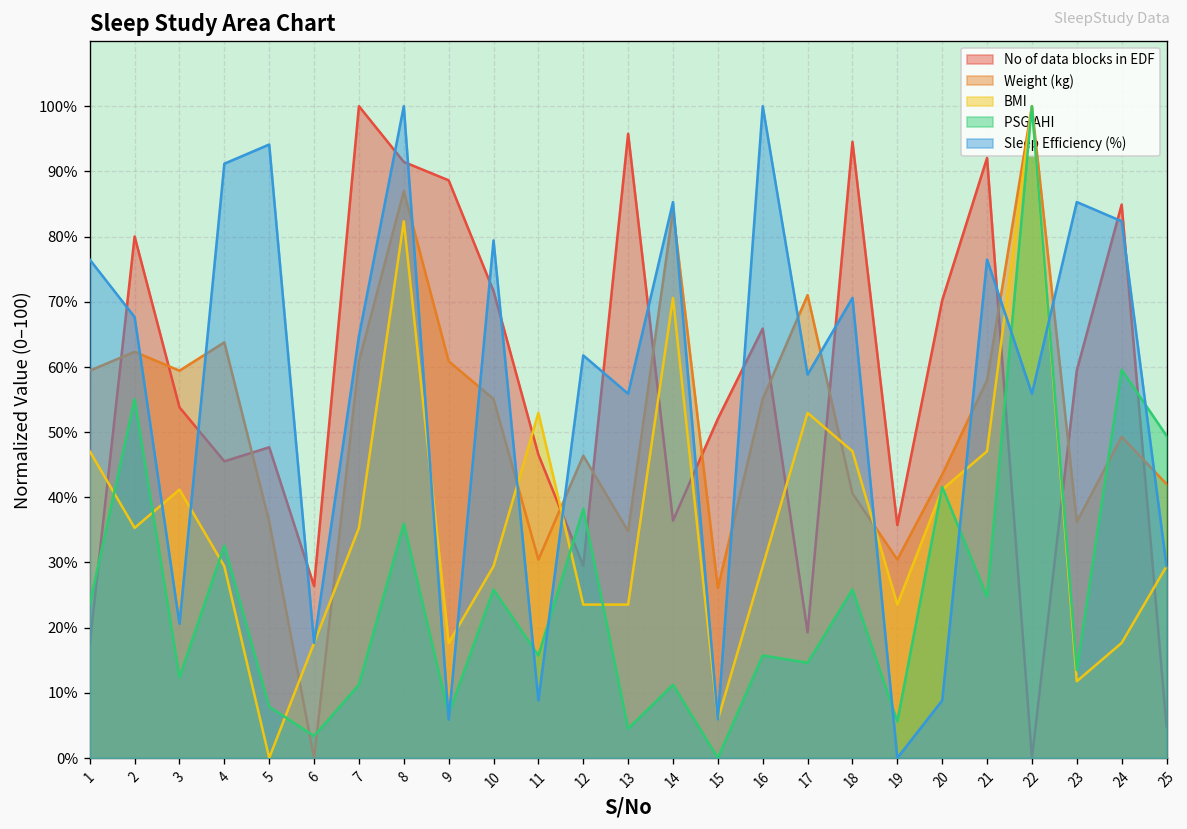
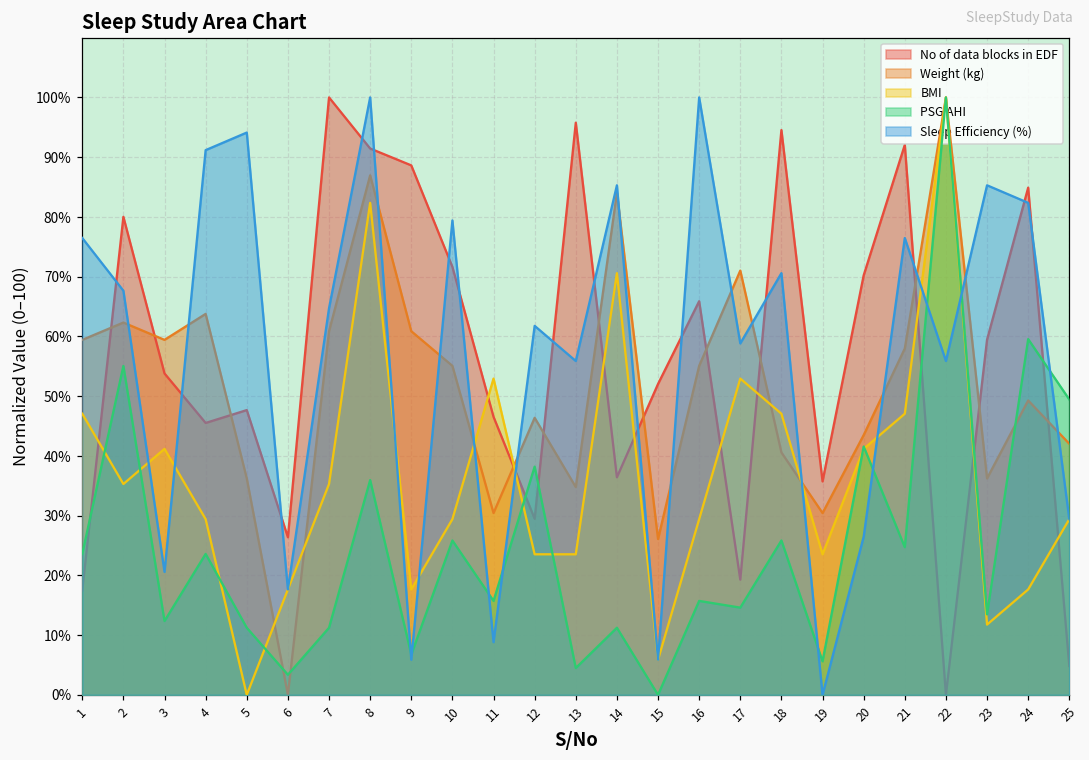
  {
    "PSG AHI": {
      "1": "24%",
      "2": "55%",
      "3": "12%",
-     "4": "33%",
-     "5": "8%",
+     "4": "24%",
+     "5": "11%",
      "6": "3%",
      "7": "11%",
      "8": "36%",
      "9": "7%",
      "10": "26%",
      "11": "16%",
      "12": "38%",
      "13": "4%",
      "14": "11%",
      "15": "0%",
      "16": "16%",
      "17": "15%",
      "18": "26%",
      "19": "6%",
      "21": "25%",
      "23": "13%",
      "24": "60%",
      "25": "49%"
    },
    "Sleep Efficiency (%)": {
      "1": "76%",
      "2": "68%",
      "3": "21%",
      "4": "91%",
      "5": "94%",
      "7": "65%",
      "8": "100%",
      "9": "6%",
      "10": "79%",
      "11": "9%",
      "12": "62%",
      "13": "56%",
      "14": "85%",
      "16": "100%",
      "17": "59%",
      "18": "71%",
      "19": "0%",
-     "20": "9%",
+     "20": "26%",
      "21": "76%",
      "22": "56%",
      "23": "85%",
      "24": "82%"
    }
  }
